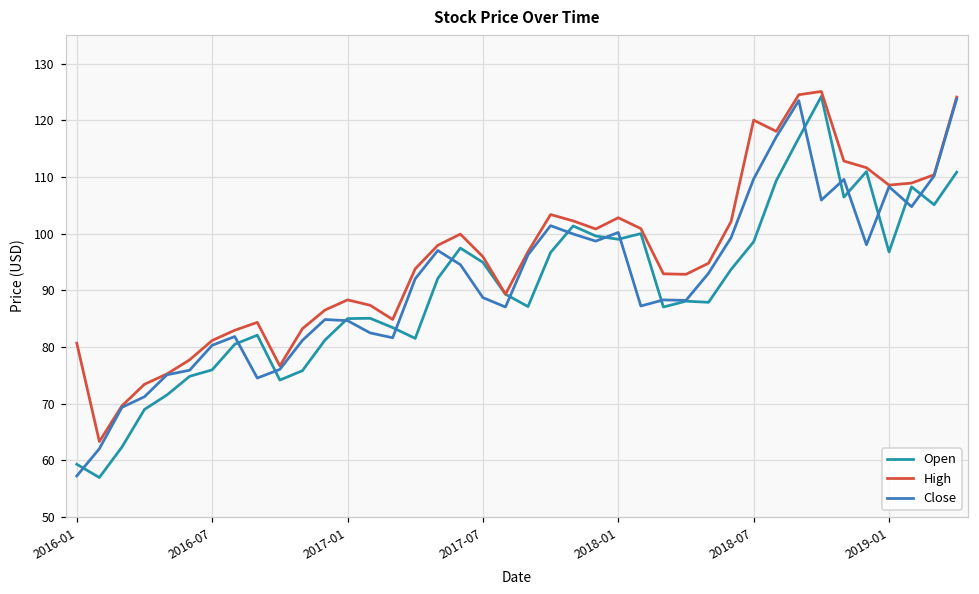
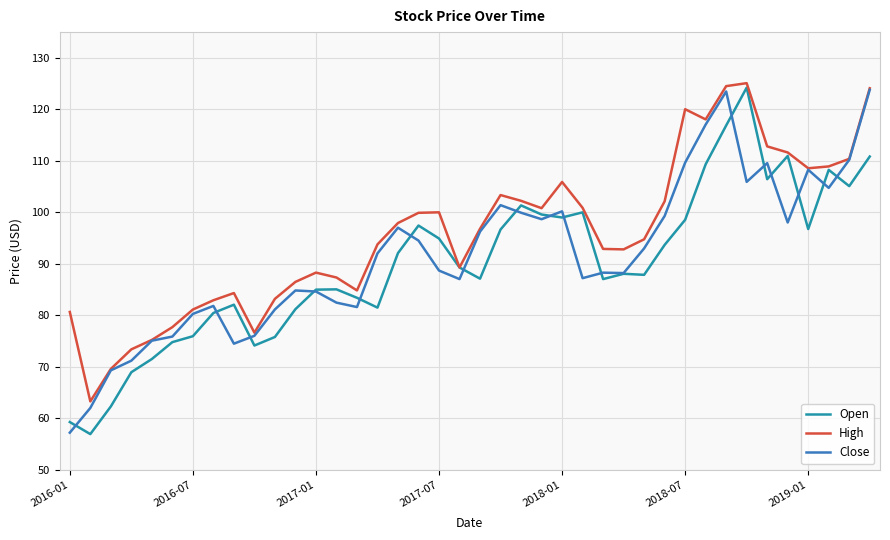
  {
    "High": {
      "2016-01": 81,
      "2016-07": 81,
      "2017-01": 88,
-     "2017-07": 96,
-     "2018-01": 103,
+     "2017-07": 100,
+     "2018-01": 106,
      "2018-07": 120
    }
  }
